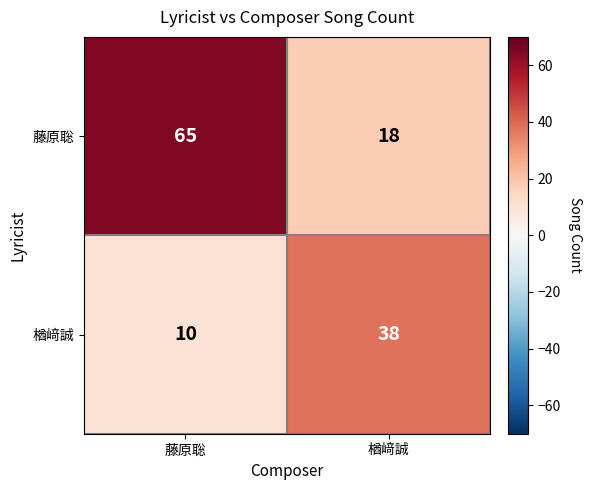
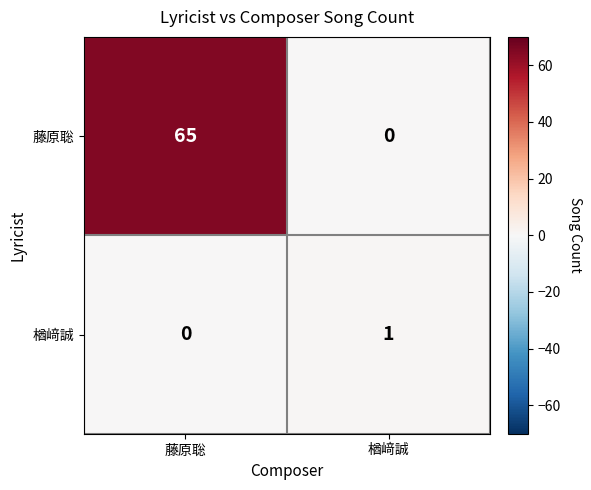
  {
    "藤原聡": {
      "藤原聡": 65,
-     "楢﨑誠": 18
+     "楢﨑誠": 0
    },
    "楢﨑誠": {
-     "藤原聡": 10,
-     "楢﨑誠": 38
+     "藤原聡": 0,
+     "楢﨑誠": 1
    }
  }
